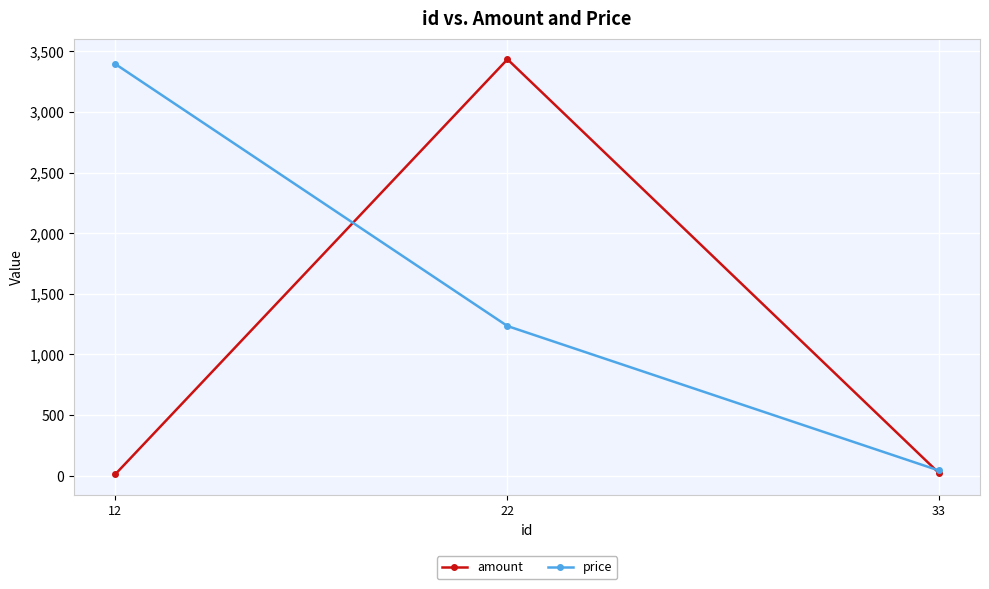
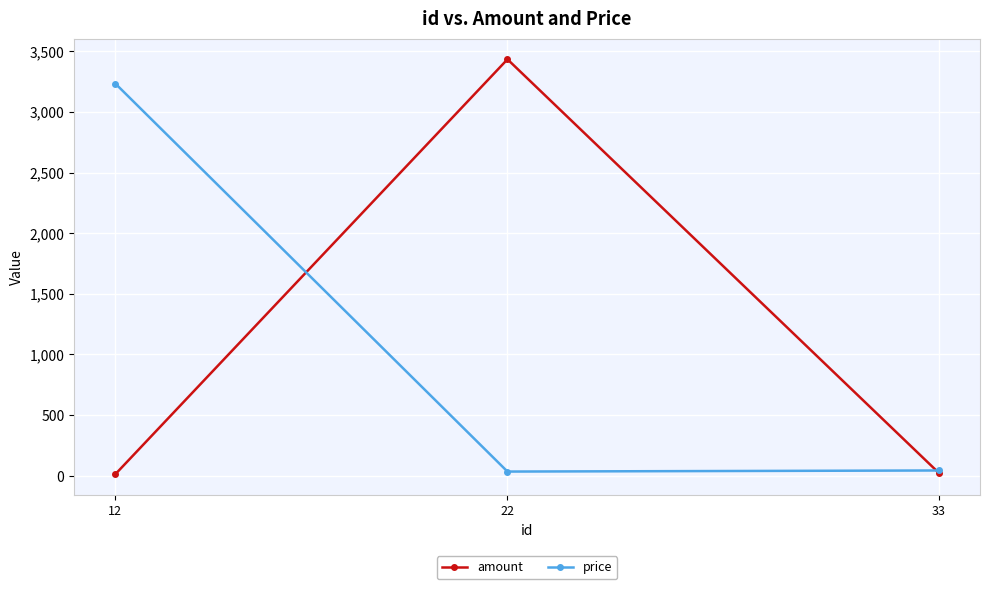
  {
    "amount": {
      "12": "10",
      "22": "3,430"
    },
    "price": {
-     "12": "3,400",
-     "22": "1,230"
+     "12": "3,230",
+     "22": "30"
    }
  }
